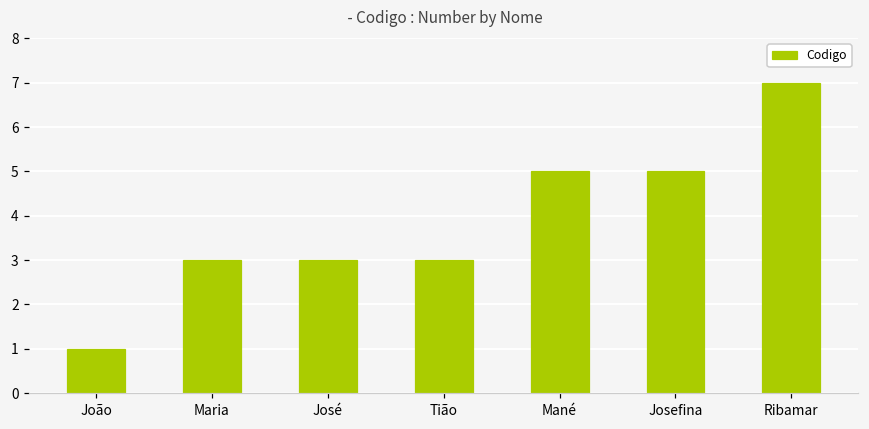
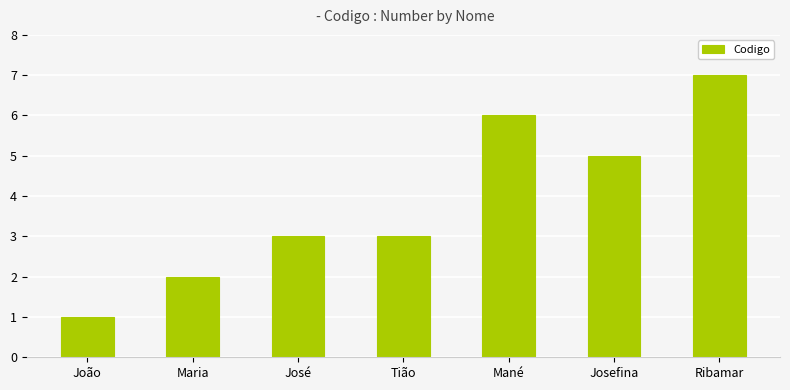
  {
    "João": 1,
-   "Maria": 3,
+   "Maria": 2,
    "José": 3,
    "Tião": 3,
-   "Mané": 5,
+   "Mané": 6,
    "Josefina": 5,
    "Ribamar": 7
  }
